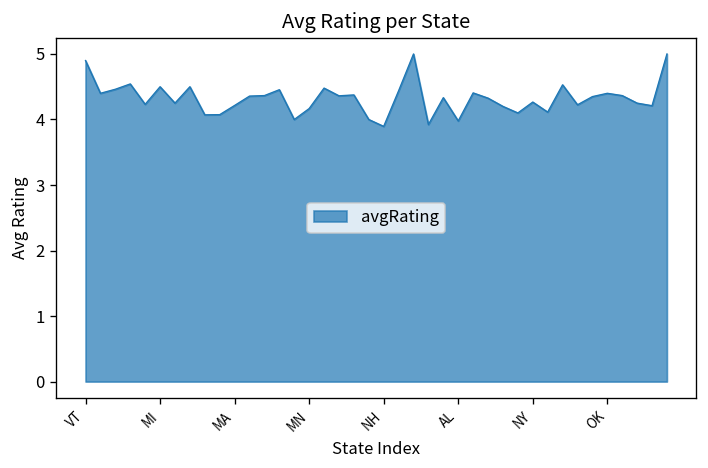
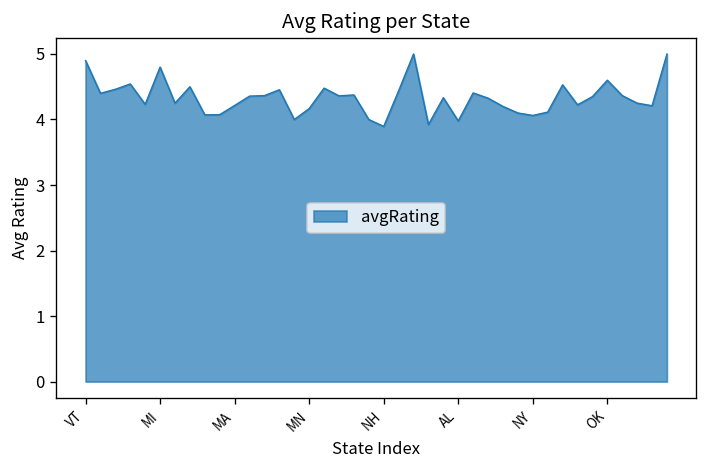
  {
    "VT": 4.9,
-   "MI": 4.5,
+   "MI": 4.8,
    "MA": 4.2,
    "MN": 4.2,
    "NH": 3.9,
    "AL": 4.0,
-   "NY": 4.3,
-   "OK": 4.4
+   "NY": 4.1,
+   "OK": 4.6
  }
